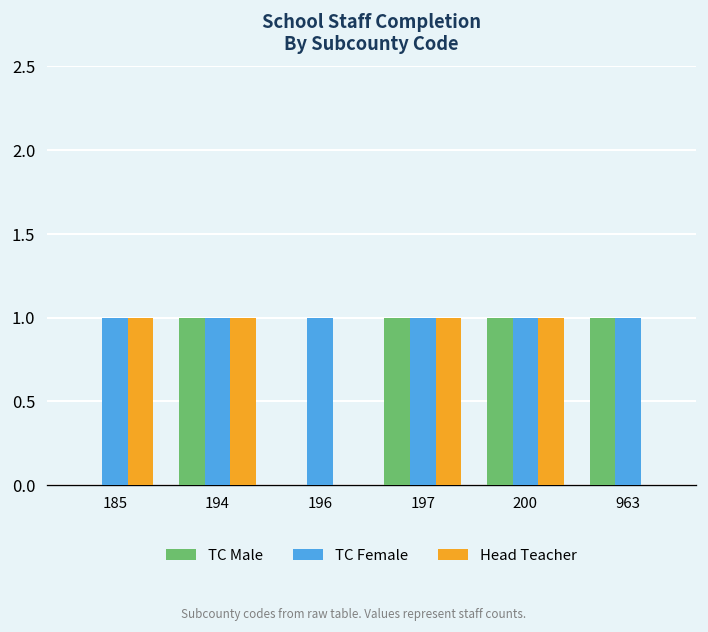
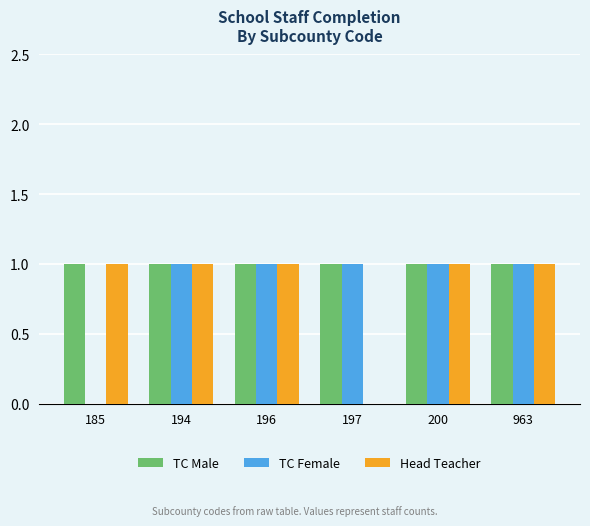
  {
    "TC Male": {
-     "185": 0,
+     "185": 1,
      "194": 1,
-     "196": 0,
+     "196": 1,
      "197": 1,
      "200": 1,
      "963": 1
    },
    "TC Female": {
-     "185": 1,
+     "185": 0,
      "194": 1,
      "196": 1,
      "197": 1,
      "200": 1,
      "963": 1
    },
    "Head Teacher": {
      "185": 1,
      "194": 1,
-     "196": 0,
-     "197": 1,
+     "196": 1,
+     "197": 0,
      "200": 1,
-     "963": 0
+     "963": 1
    }
  }
